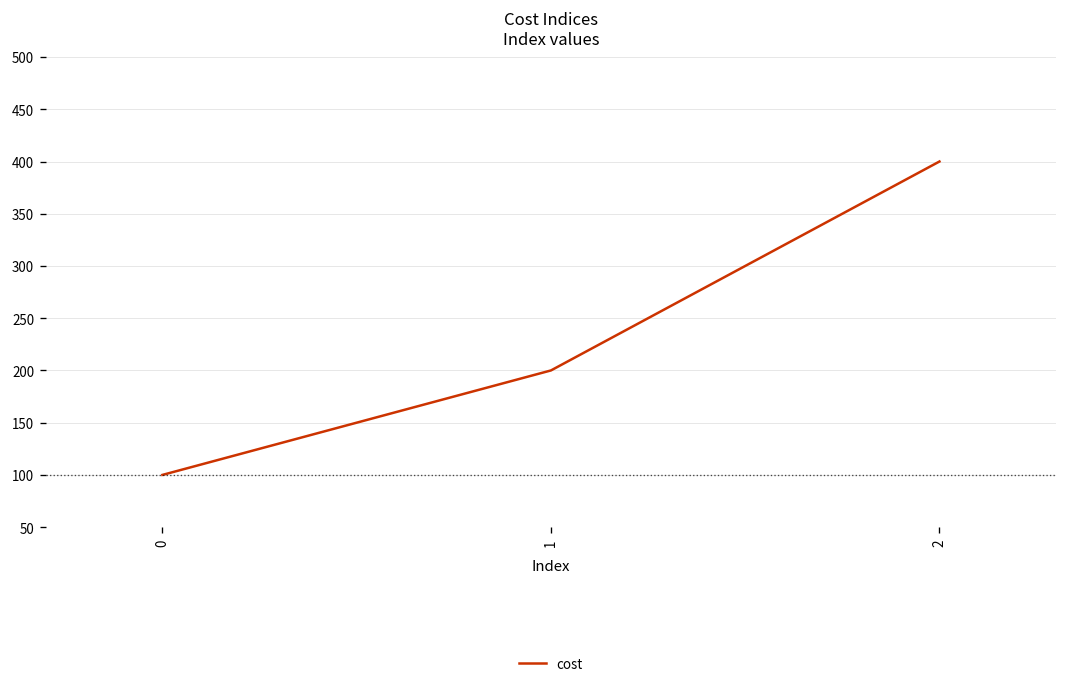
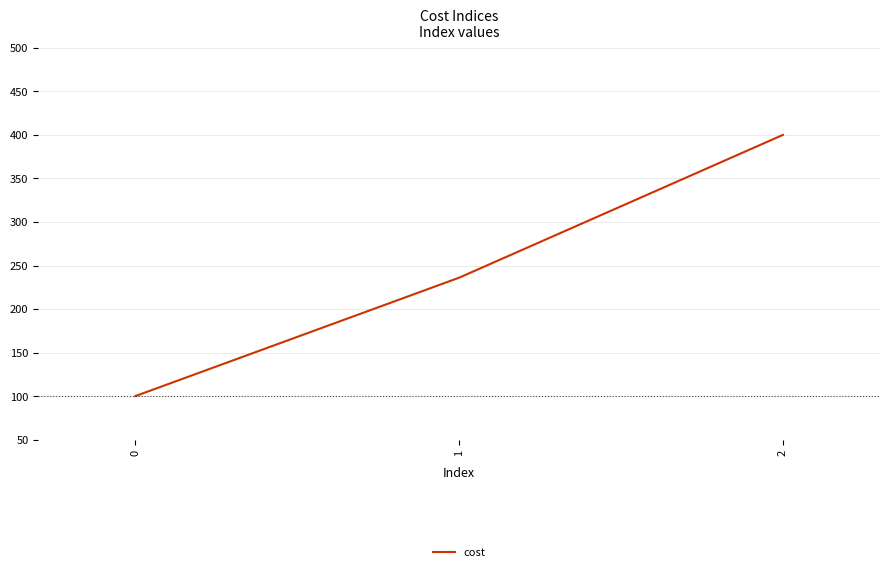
  {
    "0": 100,
-   "1": 200,
+   "1": 240,
    "2": 400
  }
